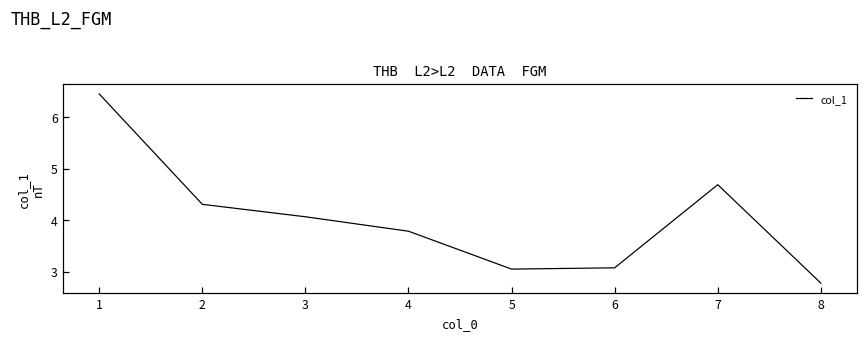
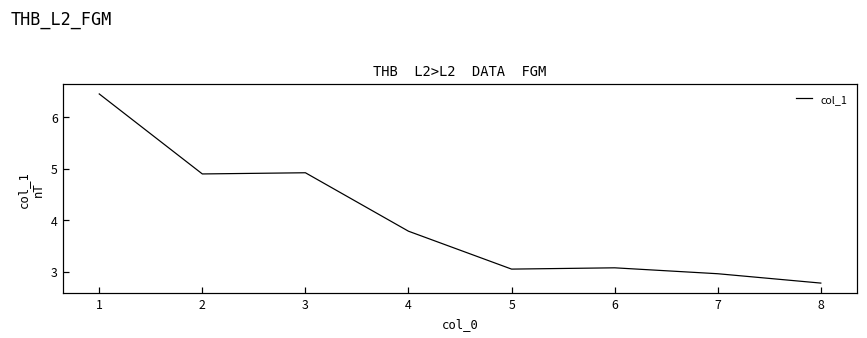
  {
    "1": 6.5,
-   "2": 4.3,
-   "3": 4.1,
+   "2": 4.9,
+   "3": 4.9,
    "4": 3.8,
    "5": 3.0,
    "6": 3.1,
-   "7": 4.7,
+   "7": 3.0,
    "8": 2.8
  }
